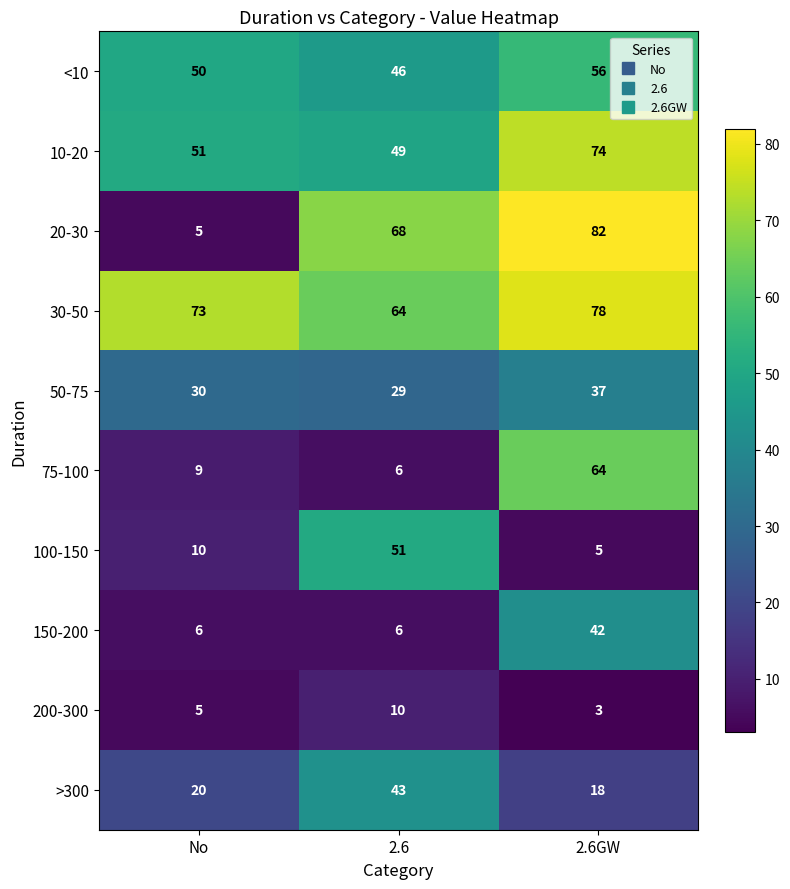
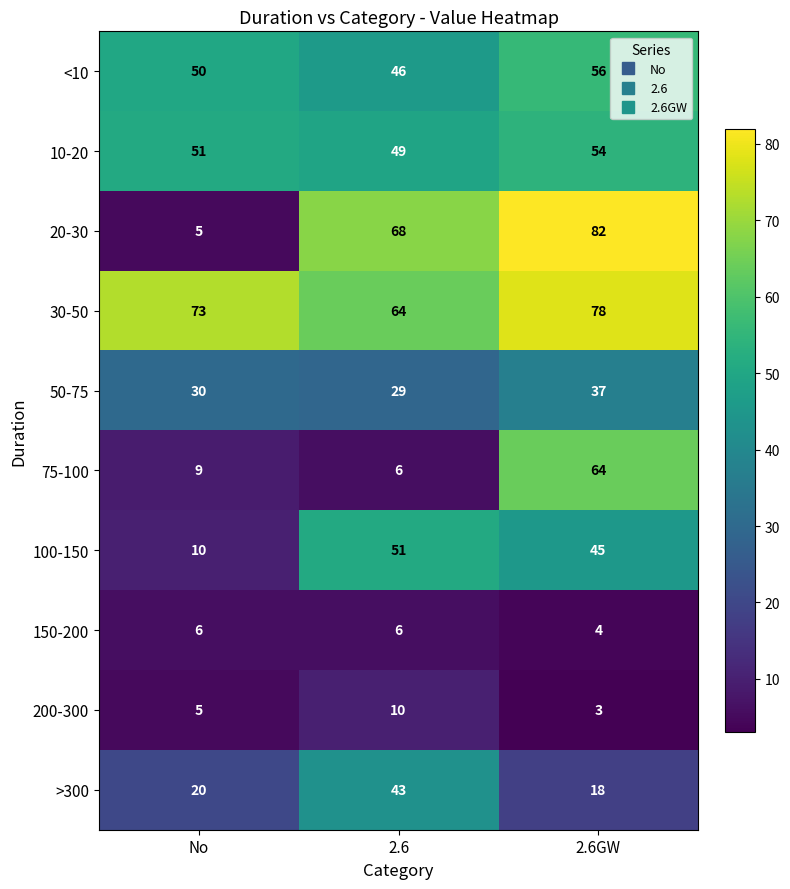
  {
    "<10": {
      "No": 50,
      "2.6": 46,
      "2.6GW": 56
    },
    "10-20": {
      "No": 51,
      "2.6": 49,
-     "2.6GW": 74
+     "2.6GW": 54
    },
    "20-30": {
      "No": 5,
      "2.6": 68,
      "2.6GW": 82
    },
    "30-50": {
      "No": 73,
      "2.6": 64,
      "2.6GW": 78
    },
    "50-75": {
      "No": 30,
      "2.6": 29,
      "2.6GW": 37
    },
    "75-100": {
      "No": 9,
      "2.6": 6,
      "2.6GW": 64
    },
    "100-150": {
      "No": 10,
      "2.6": 51,
-     "2.6GW": 5
+     "2.6GW": 45
    },
    "150-200": {
      "No": 6,
      "2.6": 6,
-     "2.6GW": 42
+     "2.6GW": 4
    },
    "200-300": {
      "No": 5,
      "2.6": 10,
      "2.6GW": 3
    },
    ">300": {
      "No": 20,
      "2.6": 43,
      "2.6GW": 18
    }
  }
